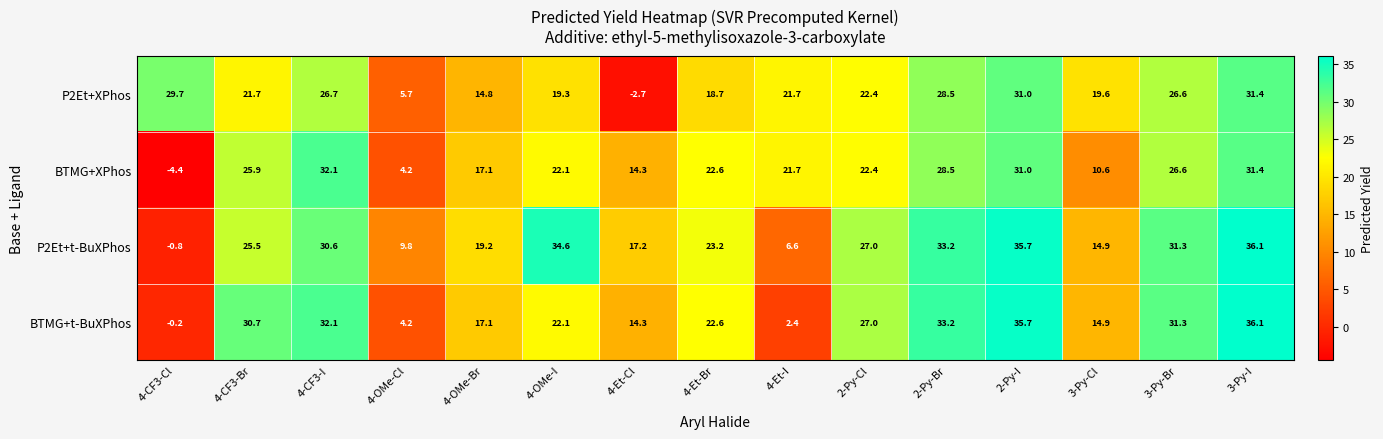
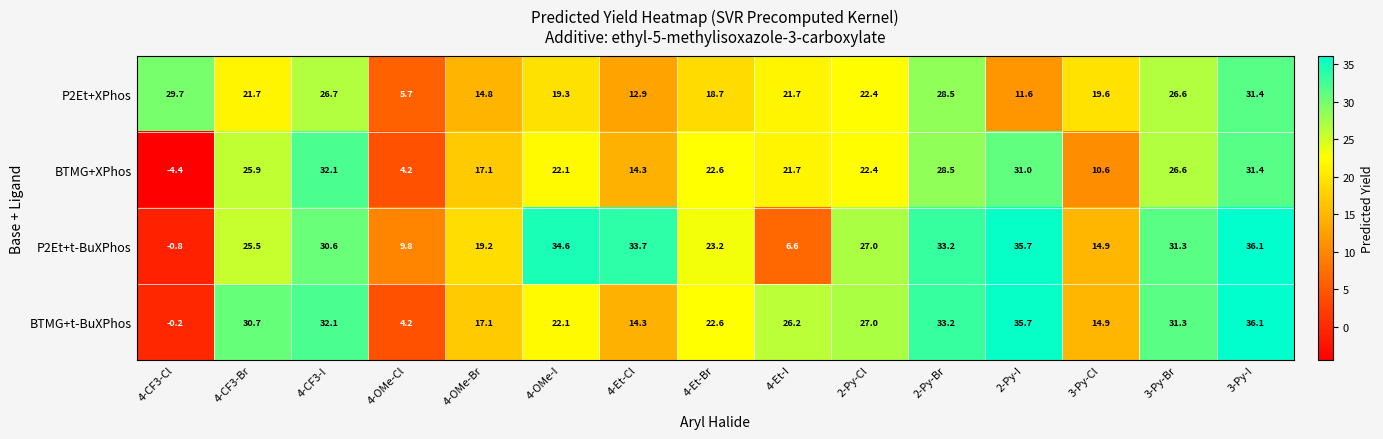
  {
    "P2Et+XPhos": {
      "4-CF3-Cl": 29.7,
      "4-CF3-Br": 21.7,
      "4-CF3-I": 26.7,
      "4-OMe-Cl": 5.7,
      "4-OMe-Br": 14.8,
      "4-OMe-I": 19.3,
-     "4-Et-Cl": -2.7,
+     "4-Et-Cl": 12.9,
      "4-Et-Br": 18.7,
      "4-Et-I": 21.7,
      "2-Py-Cl": 22.4,
      "2-Py-Br": 28.5,
-     "2-Py-I": 31.0,
+     "2-Py-I": 11.6,
      "3-Py-Cl": 19.6,
      "3-Py-Br": 26.6,
      "3-Py-I": 31.4
    },
    "BTMG+XPhos": {
      "4-CF3-Cl": -4.4,
      "4-CF3-Br": 25.9,
      "4-CF3-I": 32.1,
      "4-OMe-Cl": 4.2,
      "4-OMe-Br": 17.1,
      "4-OMe-I": 22.1,
      "4-Et-Cl": 14.3,
      "4-Et-Br": 22.6,
      "4-Et-I": 21.7,
      "2-Py-Cl": 22.4,
      "2-Py-Br": 28.5,
      "2-Py-I": 31.0,
      "3-Py-Cl": 10.6,
      "3-Py-Br": 26.6,
      "3-Py-I": 31.4
    },
    "P2Et+t-BuXPhos": {
      "4-CF3-Cl": -0.8,
      "4-CF3-Br": 25.5,
      "4-CF3-I": 30.6,
      "4-OMe-Cl": 9.8,
      "4-OMe-Br": 19.2,
      "4-OMe-I": 34.6,
-     "4-Et-Cl": 17.2,
+     "4-Et-Cl": 33.7,
      "4-Et-Br": 23.2,
      "4-Et-I": 6.6,
      "2-Py-Cl": 27.0,
      "2-Py-Br": 33.2,
      "2-Py-I": 35.7,
      "3-Py-Cl": 14.9,
      "3-Py-Br": 31.3,
      "3-Py-I": 36.1
    },
    "BTMG+t-BuXPhos": {
      "4-CF3-Cl": -0.2,
      "4-CF3-Br": 30.7,
      "4-CF3-I": 32.1,
      "4-OMe-Cl": 4.2,
      "4-OMe-Br": 17.1,
      "4-OMe-I": 22.1,
      "4-Et-Cl": 14.3,
      "4-Et-Br": 22.6,
-     "4-Et-I": 2.4,
+     "4-Et-I": 26.2,
      "2-Py-Cl": 27.0,
      "2-Py-Br": 33.2,
      "2-Py-I": 35.7,
      "3-Py-Cl": 14.9,
      "3-Py-Br": 31.3,
      "3-Py-I": 36.1
    }
  }
